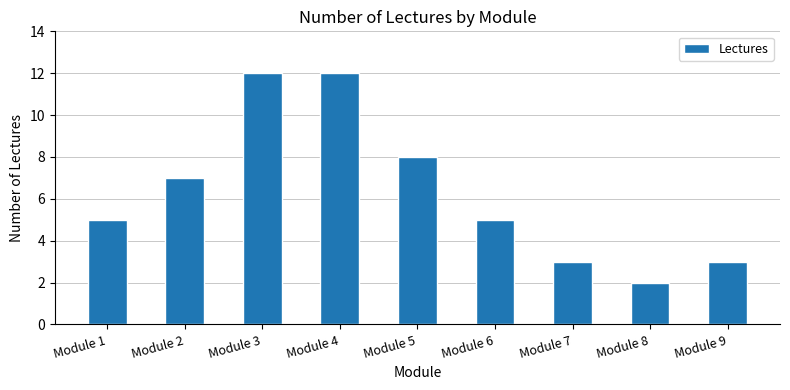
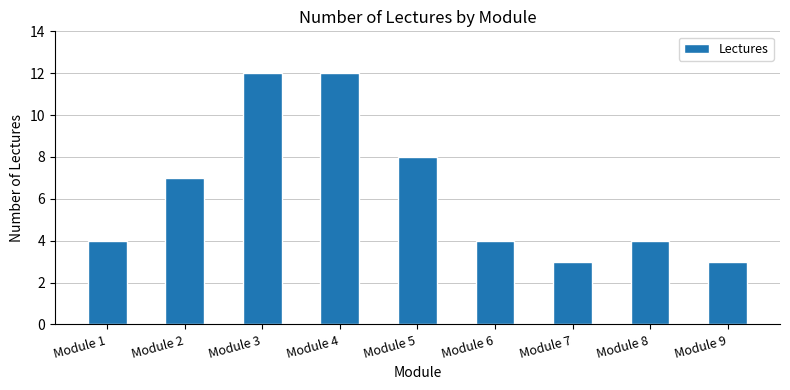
  {
-   "Module 1": 5,
+   "Module 1": 4,
    "Module 2": 7,
    "Module 3": 12,
    "Module 4": 12,
    "Module 5": 8,
-   "Module 6": 5,
+   "Module 6": 4,
    "Module 7": 3,
-   "Module 8": 2,
+   "Module 8": 4,
    "Module 9": 3
  }
